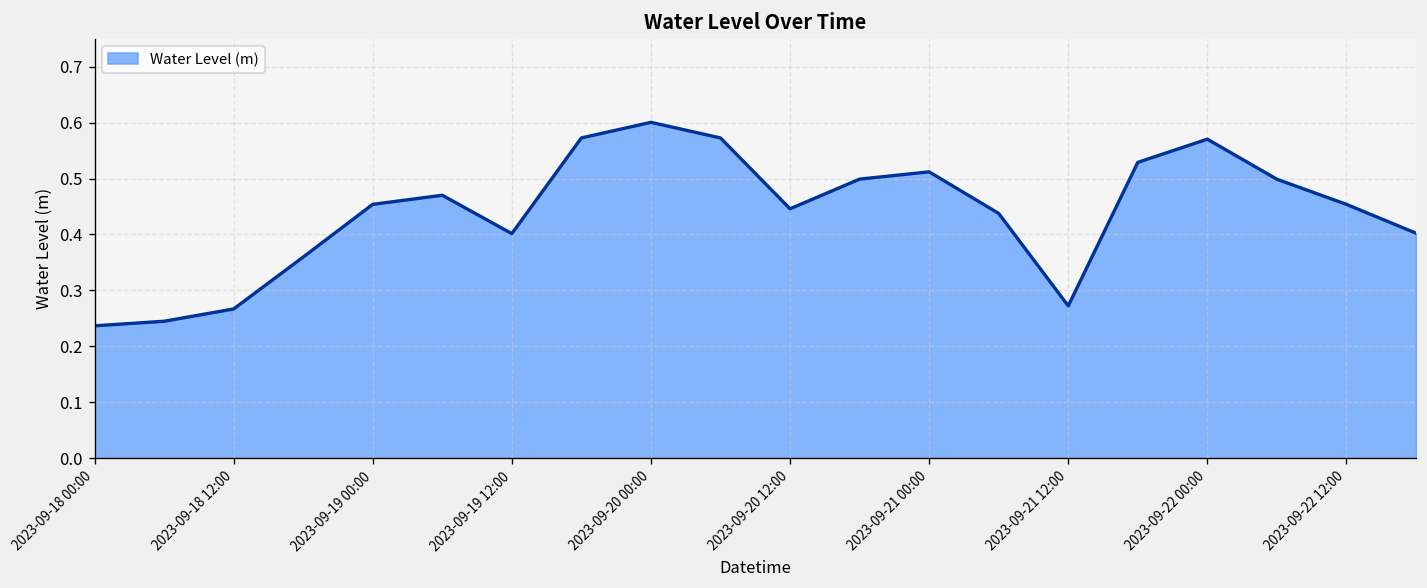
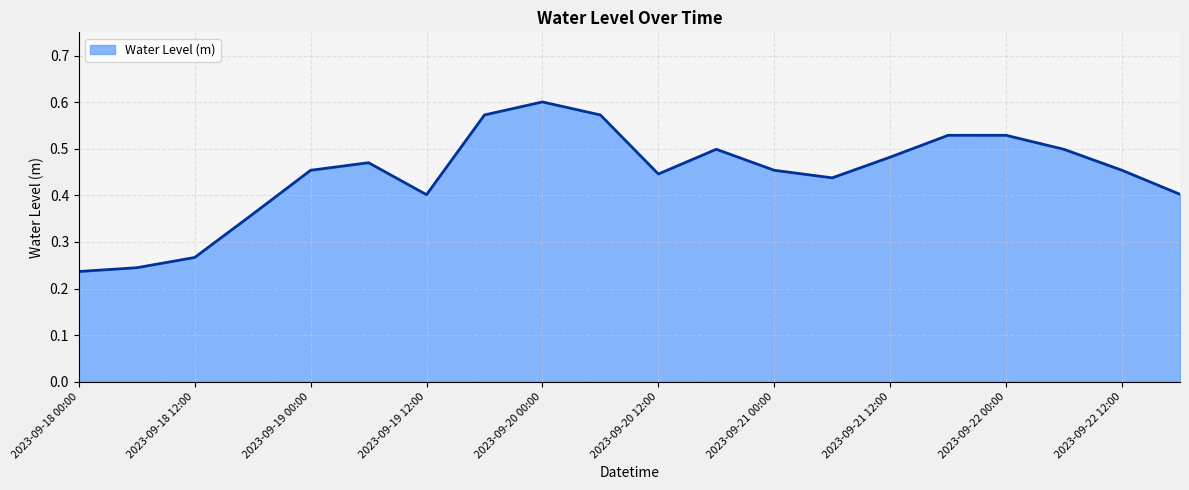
  {
    "2023-09-18 00:00": 0.24,
    "2023-09-18 12:00": 0.27,
    "2023-09-19 00:00": 0.45,
    "2023-09-19 12:00": 0.40,
    "2023-09-20 00:00": 0.60,
    "2023-09-20 12:00": 0.45,
-   "2023-09-21 00:00": 0.51,
-   "2023-09-21 12:00": 0.27,
-   "2023-09-22 00:00": 0.57,
+   "2023-09-21 00:00": 0.45,
+   "2023-09-21 12:00": 0.48,
+   "2023-09-22 00:00": 0.53,
    "2023-09-22 12:00": 0.45
  }
